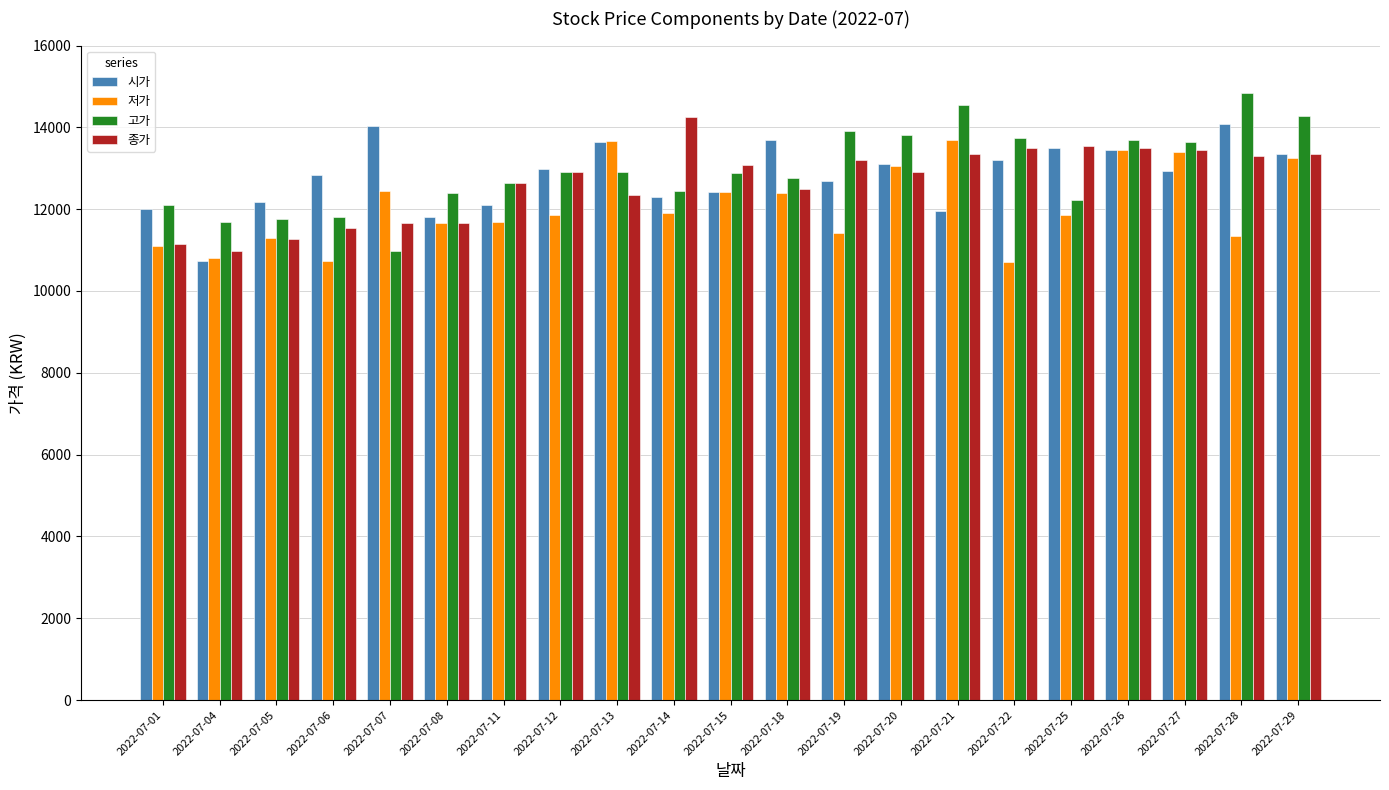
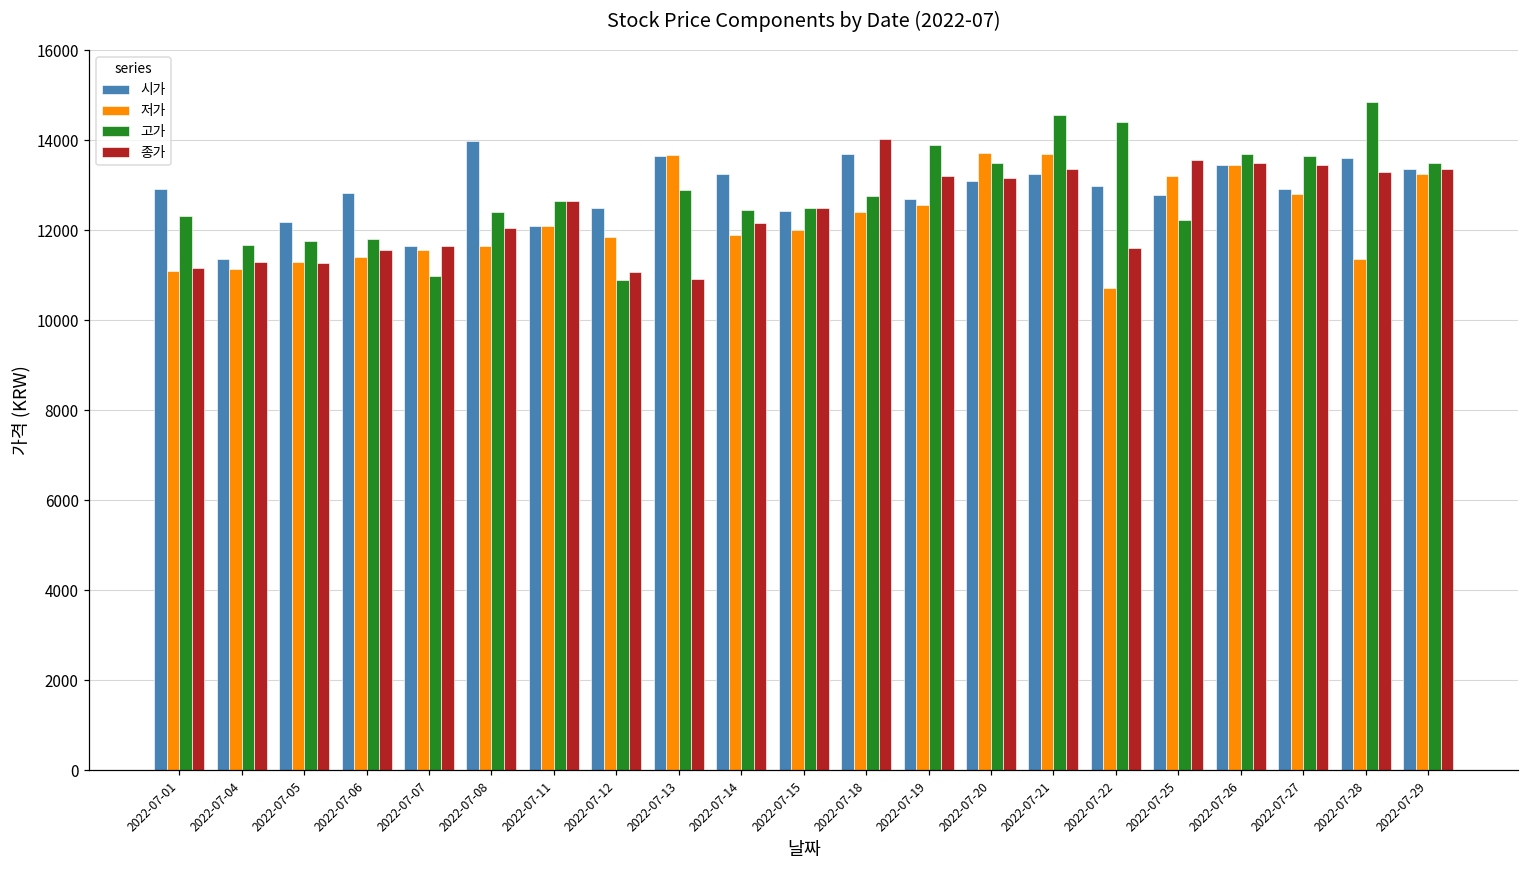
  {
    "시가": {
-     "2022-07-01": 12000,
-     "2022-07-04": 10700,
+     "2022-07-01": 12900,
+     "2022-07-04": 11400,
      "2022-07-05": 12200,
      "2022-07-06": 12800,
-     "2022-07-07": 14000,
-     "2022-07-08": 11800,
+     "2022-07-07": 11700,
+     "2022-07-08": 14000,
      "2022-07-11": 12100,
-     "2022-07-12": 13000,
+     "2022-07-12": 12500,
      "2022-07-13": 13600,
-     "2022-07-14": 12300,
+     "2022-07-14": 13300,
      "2022-07-15": 12400,
      "2022-07-18": 13700,
      "2022-07-19": 12700,
      "2022-07-20": 13100,
-     "2022-07-21": 11900,
-     "2022-07-22": 13200,
-     "2022-07-25": 13500,
+     "2022-07-21": 13300,
+     "2022-07-22": 13000,
+     "2022-07-25": 12800,
      "2022-07-26": 13500,
      "2022-07-27": 12900,
-     "2022-07-28": 14100,
+     "2022-07-28": 13600,
      "2022-07-29": 13400
    },
    "저가": {
      "2022-07-01": 11100,
-     "2022-07-04": 10800,
+     "2022-07-04": 11100,
      "2022-07-05": 11300,
-     "2022-07-06": 10700,
-     "2022-07-07": 12400,
+     "2022-07-06": 11400,
+     "2022-07-07": 11600,
      "2022-07-08": 11700,
-     "2022-07-11": 11700,
+     "2022-07-11": 12100,
      "2022-07-12": 11900,
      "2022-07-13": 13700,
      "2022-07-14": 11900,
-     "2022-07-15": 12400,
+     "2022-07-15": 12000,
      "2022-07-18": 12400,
-     "2022-07-19": 11400,
-     "2022-07-20": 13100,
+     "2022-07-19": 12600,
+     "2022-07-20": 13700,
      "2022-07-21": 13700,
      "2022-07-22": 10700,
-     "2022-07-25": 11900,
+     "2022-07-25": 13200,
      "2022-07-26": 13500,
-     "2022-07-27": 13400,
+     "2022-07-27": 12800,
      "2022-07-28": 11400,
      "2022-07-29": 13300
    },
    "고가": {
-     "2022-07-01": 12100,
+     "2022-07-01": 12300,
      "2022-07-04": 11700,
      "2022-07-05": 11800,
      "2022-07-06": 11800,
      "2022-07-07": 11000,
      "2022-07-08": 12400,
      "2022-07-11": 12700,
-     "2022-07-12": 12900,
+     "2022-07-12": 10900,
      "2022-07-13": 12900,
      "2022-07-14": 12500,
-     "2022-07-15": 12900,
+     "2022-07-15": 12500,
      "2022-07-18": 12800,
      "2022-07-19": 13900,
-     "2022-07-20": 13800,
+     "2022-07-20": 13500,
      "2022-07-21": 14600,
-     "2022-07-22": 13800,
+     "2022-07-22": 14400,
      "2022-07-25": 12200,
      "2022-07-26": 13700,
      "2022-07-27": 13700,
      "2022-07-28": 14900,
-     "2022-07-29": 14300
+     "2022-07-29": 13500
    },
    "종가": {
      "2022-07-01": 11200,
-     "2022-07-04": 11000,
+     "2022-07-04": 11300,
      "2022-07-05": 11300,
      "2022-07-06": 11600,
      "2022-07-07": 11700,
-     "2022-07-08": 11700,
+     "2022-07-08": 12100,
      "2022-07-11": 12700,
-     "2022-07-12": 12900,
-     "2022-07-13": 12400,
-     "2022-07-14": 14300,
-     "2022-07-15": 13100,
-     "2022-07-18": 12500,
+     "2022-07-12": 11100,
+     "2022-07-13": 10900,
+     "2022-07-14": 12200,
+     "2022-07-15": 12500,
+     "2022-07-18": 14000,
      "2022-07-19": 13200,
-     "2022-07-20": 12900,
+     "2022-07-20": 13200,
      "2022-07-21": 13400,
-     "2022-07-22": 13500,
+     "2022-07-22": 11600,
      "2022-07-25": 13600,
      "2022-07-26": 13500,
      "2022-07-27": 13500,
      "2022-07-28": 13300,
      "2022-07-29": 13400
    }
  }
